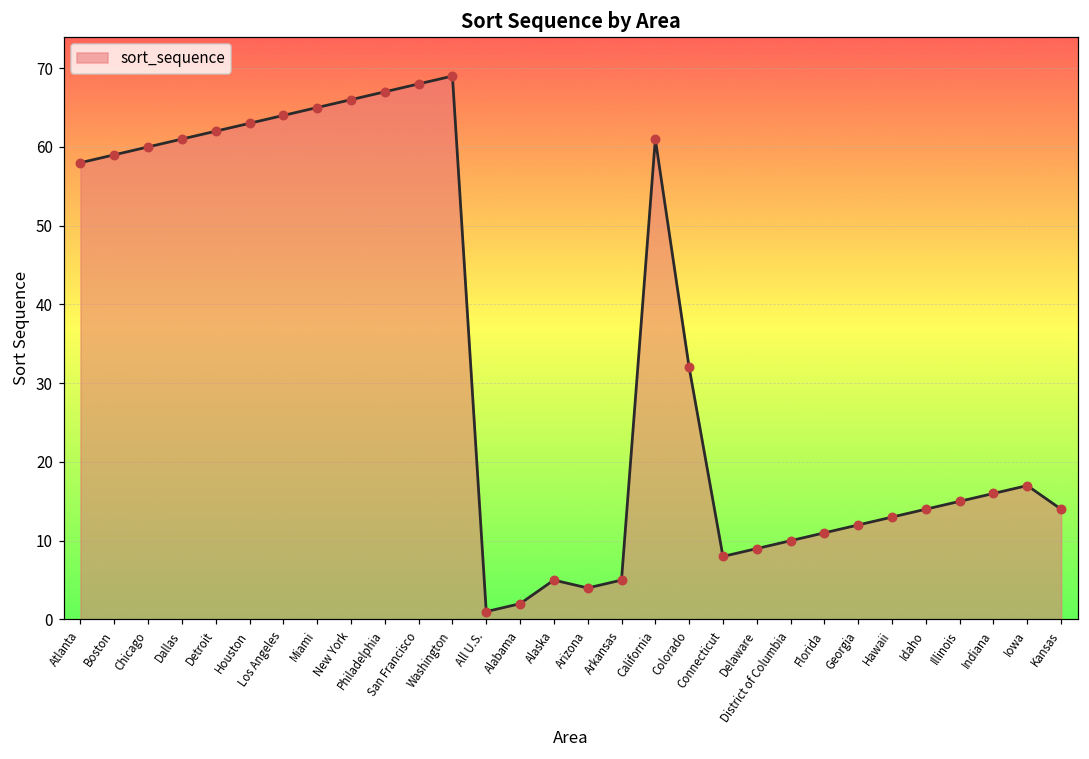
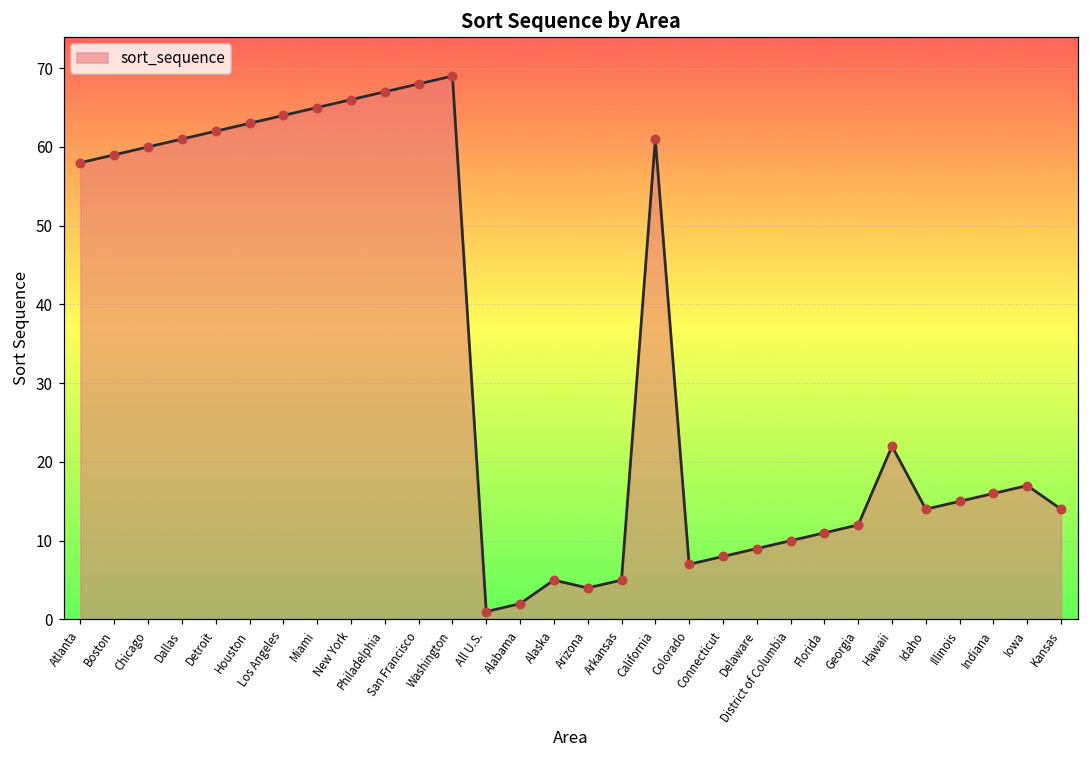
  {
    "Atlanta": 58,
    "Boston": 59,
    "Chicago": 60,
    "Dallas": 61,
    "Detroit": 62,
    "Houston": 63,
    "Los Angeles": 64,
    "Miami": 65,
    "New York": 66,
    "Philadelphia": 67,
    "San Francisco": 68,
    "Washington": 69,
    "All U.S.": 1,
    "Alabama": 2,
    "Alaska": 5,
    "Arizona": 4,
    "Arkansas": 5,
    "California": 61,
-   "Colorado": 32,
+   "Colorado": 7,
    "Connecticut": 8,
    "Delaware": 9,
    "District of Columbia": 10,
    "Florida": 11,
    "Georgia": 12,
-   "Hawaii": 13,
+   "Hawaii": 22,
    "Idaho": 14,
    "Illinois": 15,
    "Indiana": 16,
    "Iowa": 17,
    "Kansas": 14
  }
